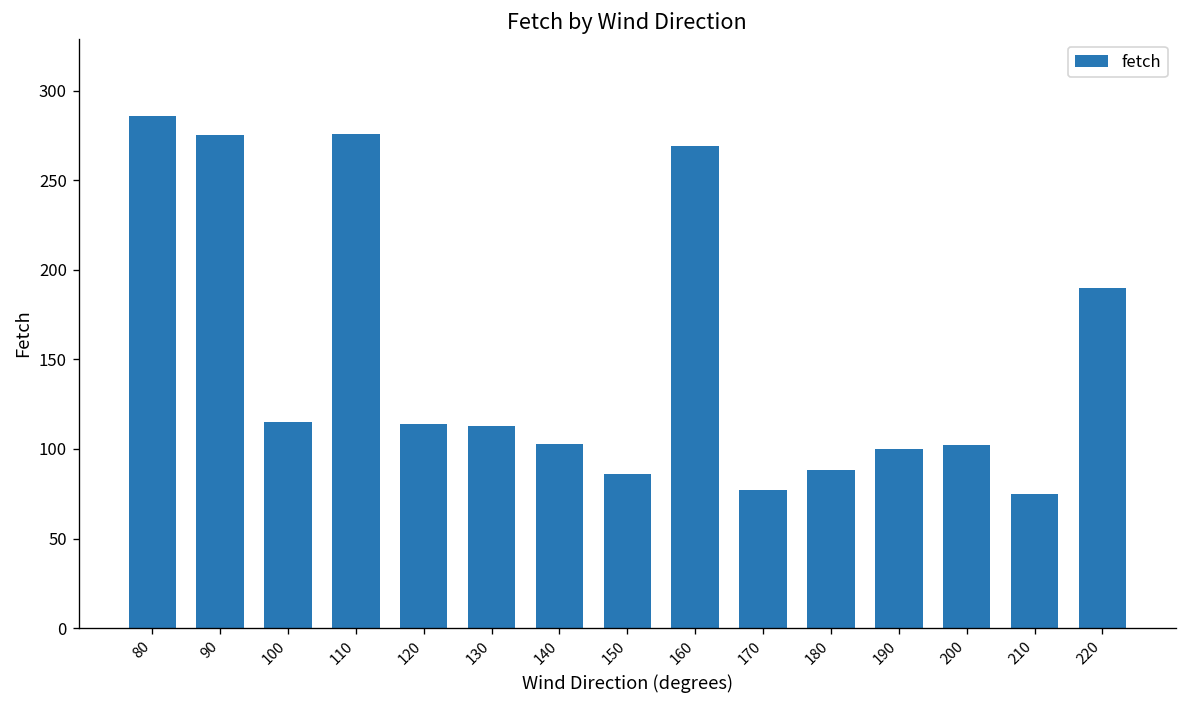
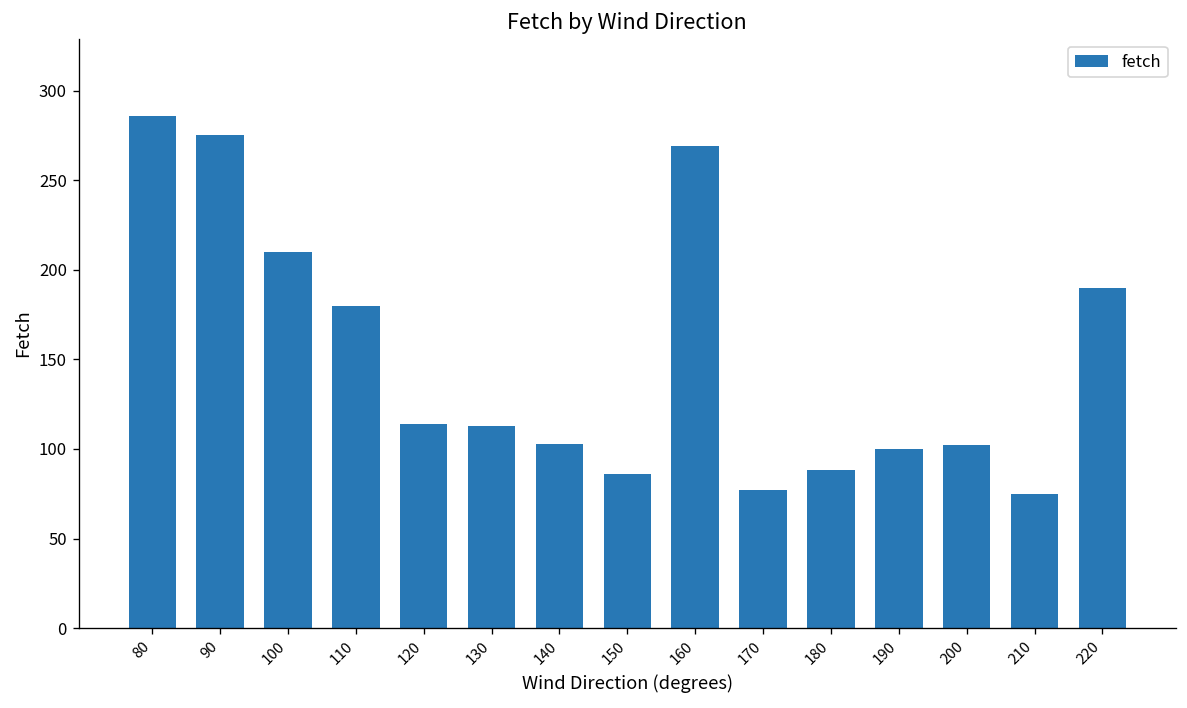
  {
    "80": 286,
    "90": 275,
-   "100": 115,
-   "110": 276,
+   "100": 210,
+   "110": 180,
    "120": 114,
    "130": 113,
    "140": 103,
    "150": 86,
    "160": 269,
    "170": 77,
    "180": 88,
    "190": 100,
    "200": 102,
    "210": 75,
    "220": 190
  }
